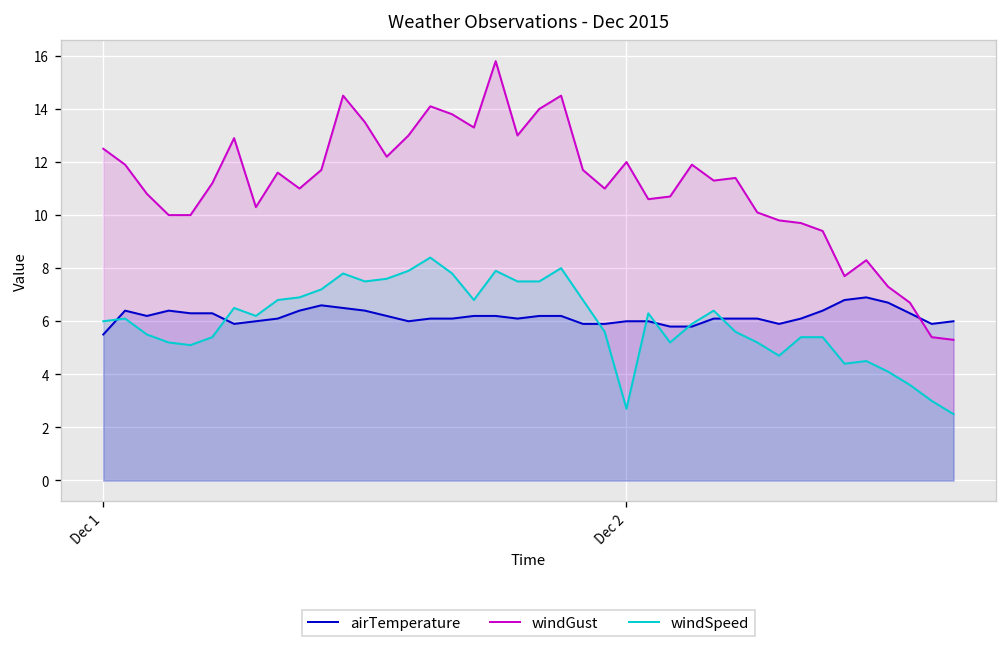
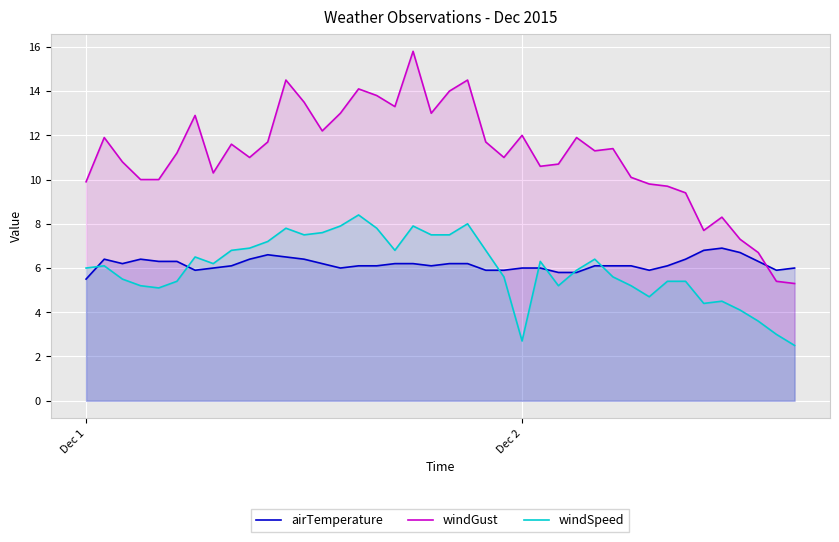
  {
    "airTemperature": {
      "Dec 1": 5.5,
      "Dec 2": 6.0
    },
    "windGust": {
-     "Dec 1": 12.5,
+     "Dec 1": 9.9,
      "Dec 2": 12.0
    },
    "windSpeed": {
      "Dec 1": 6.0,
      "Dec 2": 2.7
    }
  }
